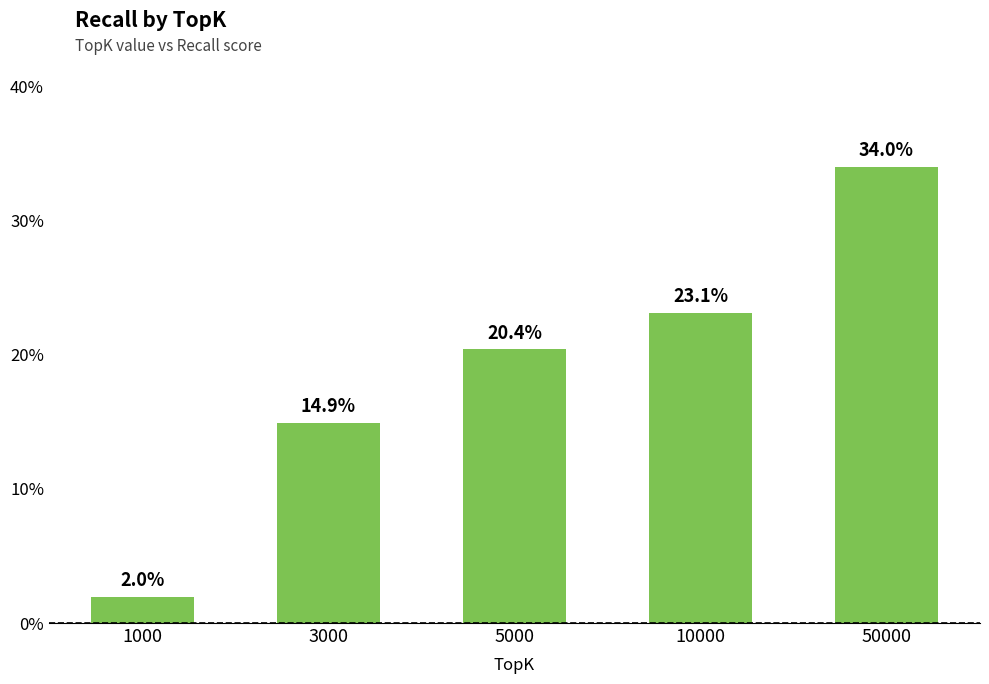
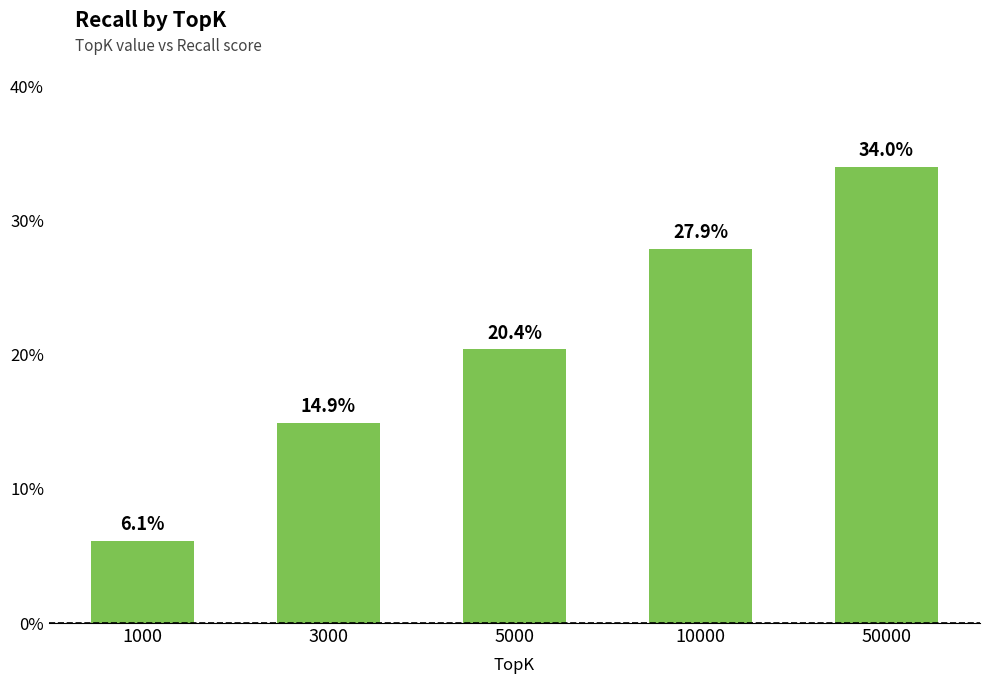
  {
-   "1000": "2.0%",
+   "1000": "6.1%",
    "3000": "14.9%",
    "5000": "20.4%",
-   "10000": "23.1%",
+   "10000": "27.9%",
    "50000": "34.0%"
  }
